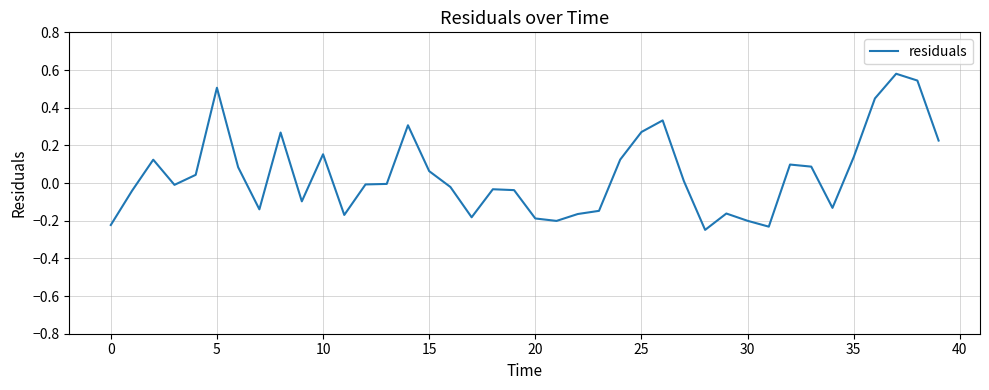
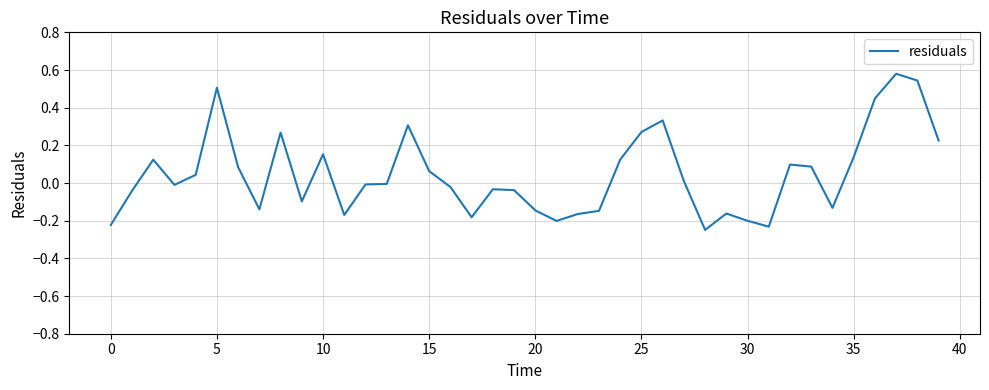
  {
    "0": -0.22,
    "5": 0.51,
    "10": 0.15,
    "15": 0.06,
-   "20": -0.19,
+   "20": -0.15,
    "25": 0.27,
    "30": -0.20,
    "35": 0.14
  }
